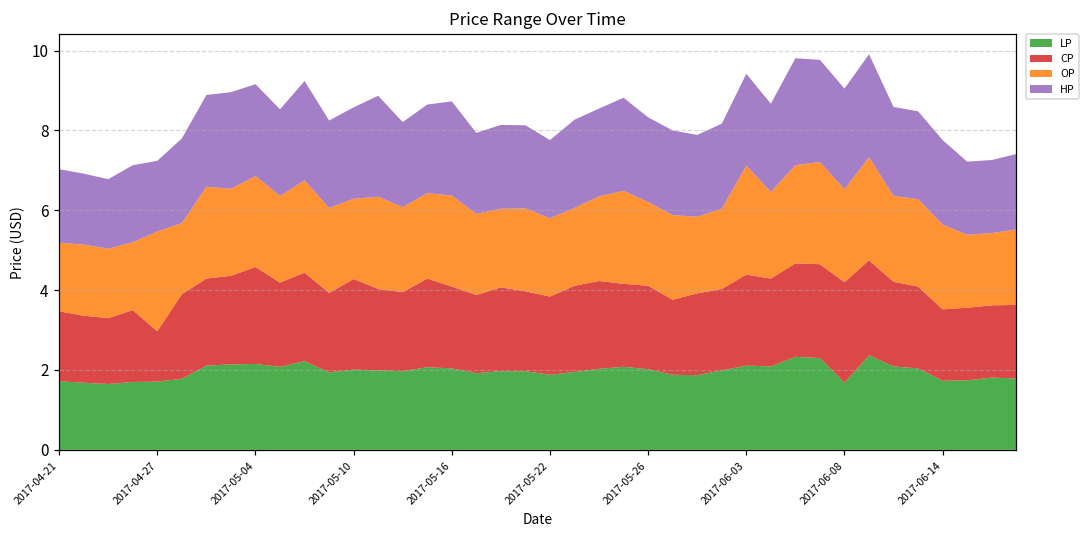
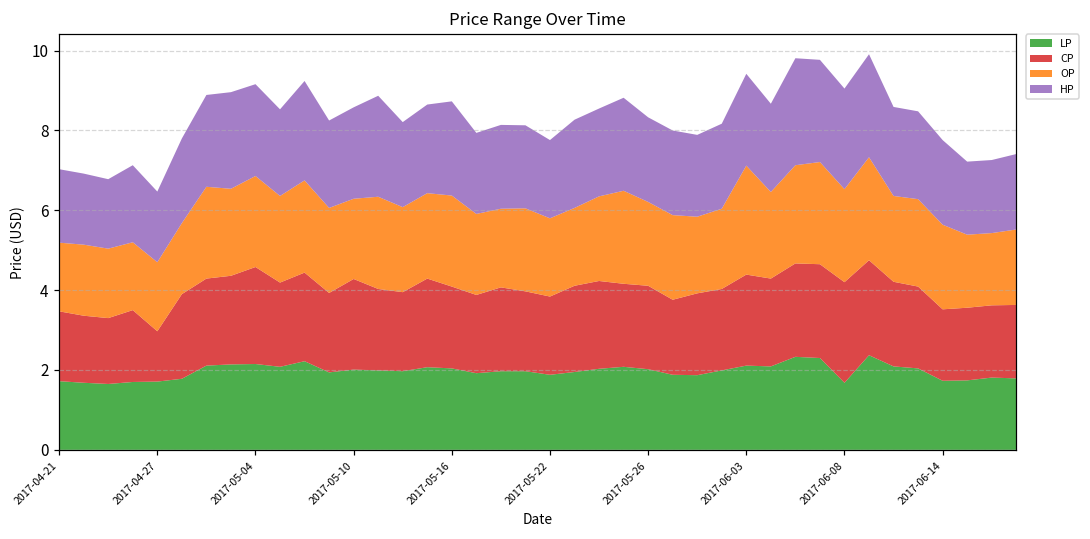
  {
    "LP": {
      "2017-04-21": 1.7,
      "2017-04-27": 1.7,
      "2017-05-04": 2.2,
      "2017-05-10": 2.0,
      "2017-05-16": 2.0,
      "2017-05-22": 1.9,
      "2017-05-26": 2.0,
      "2017-06-03": 2.1,
      "2017-06-08": 1.7,
      "2017-06-14": 1.7
    },
    "CP": {
      "2017-04-21": 1.7,
      "2017-04-27": 1.3,
      "2017-05-04": 2.4,
      "2017-05-10": 2.3,
      "2017-05-16": 2.1,
      "2017-05-22": 2.0,
      "2017-05-26": 2.1,
      "2017-06-03": 2.3,
      "2017-06-08": 2.5,
      "2017-06-14": 1.8
    },
    "OP": {
      "2017-04-21": 1.7,
-     "2017-04-27": 2.5,
+     "2017-04-27": 1.7,
      "2017-05-04": 2.3,
      "2017-05-10": 2.0,
      "2017-05-16": 2.3,
      "2017-05-22": 2.0,
      "2017-05-26": 2.1,
      "2017-06-03": 2.7,
      "2017-06-08": 2.3,
      "2017-06-14": 2.1
    },
    "HP": {
      "2017-04-21": 1.8,
      "2017-04-27": 1.8,
      "2017-05-04": 2.3,
      "2017-05-10": 2.3,
      "2017-05-16": 2.4,
      "2017-05-22": 2.0,
      "2017-05-26": 2.1,
      "2017-06-03": 2.3,
      "2017-06-08": 2.5,
      "2017-06-14": 2.1
    }
  }
